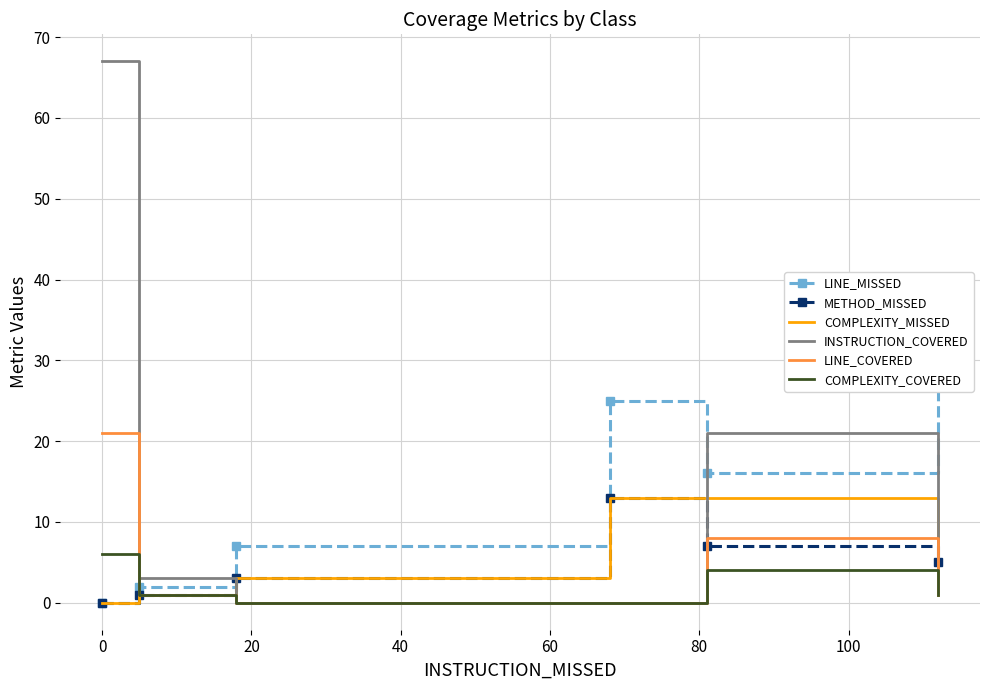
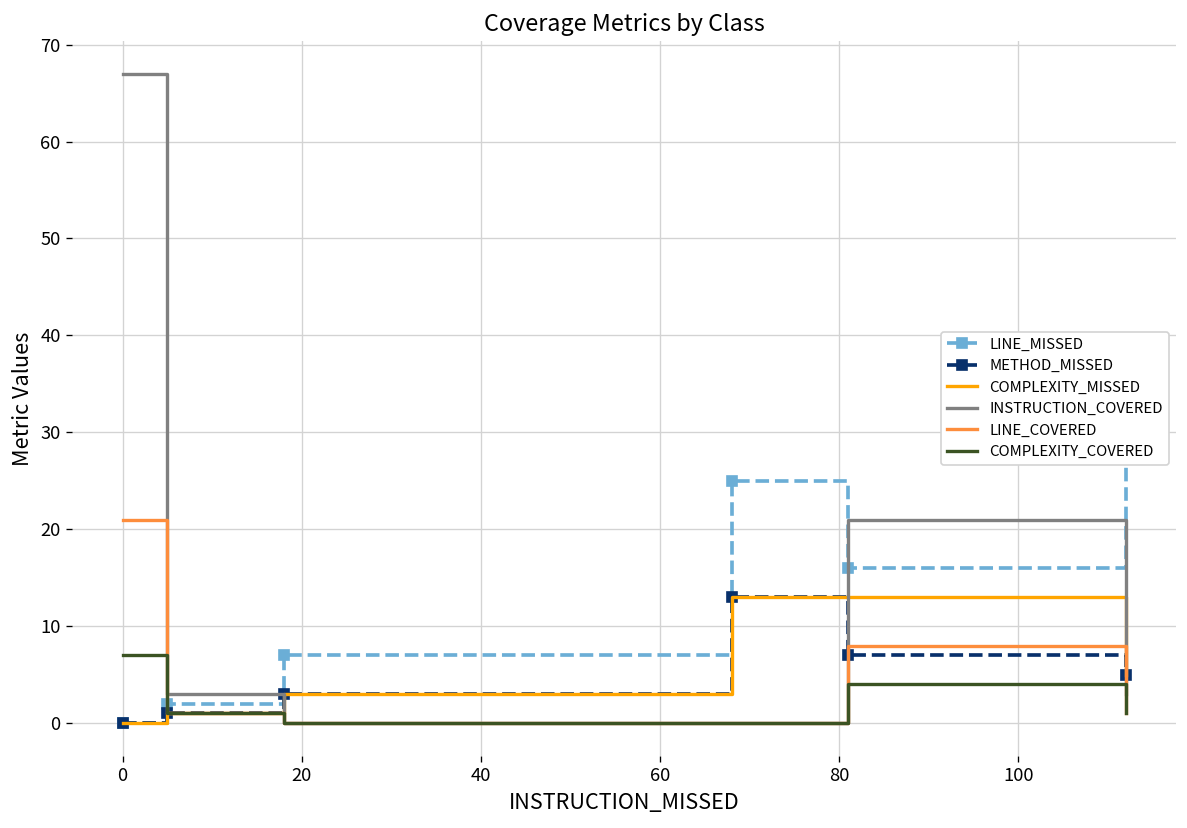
  {
    "INSTRUCTION_COVERED": {
      "0": 67
    },
    "LINE_COVERED": {
      "0": 21
    },
    "COMPLEXITY_COVERED": {
-     "0": 6
+     "0": 7
    }
  }
